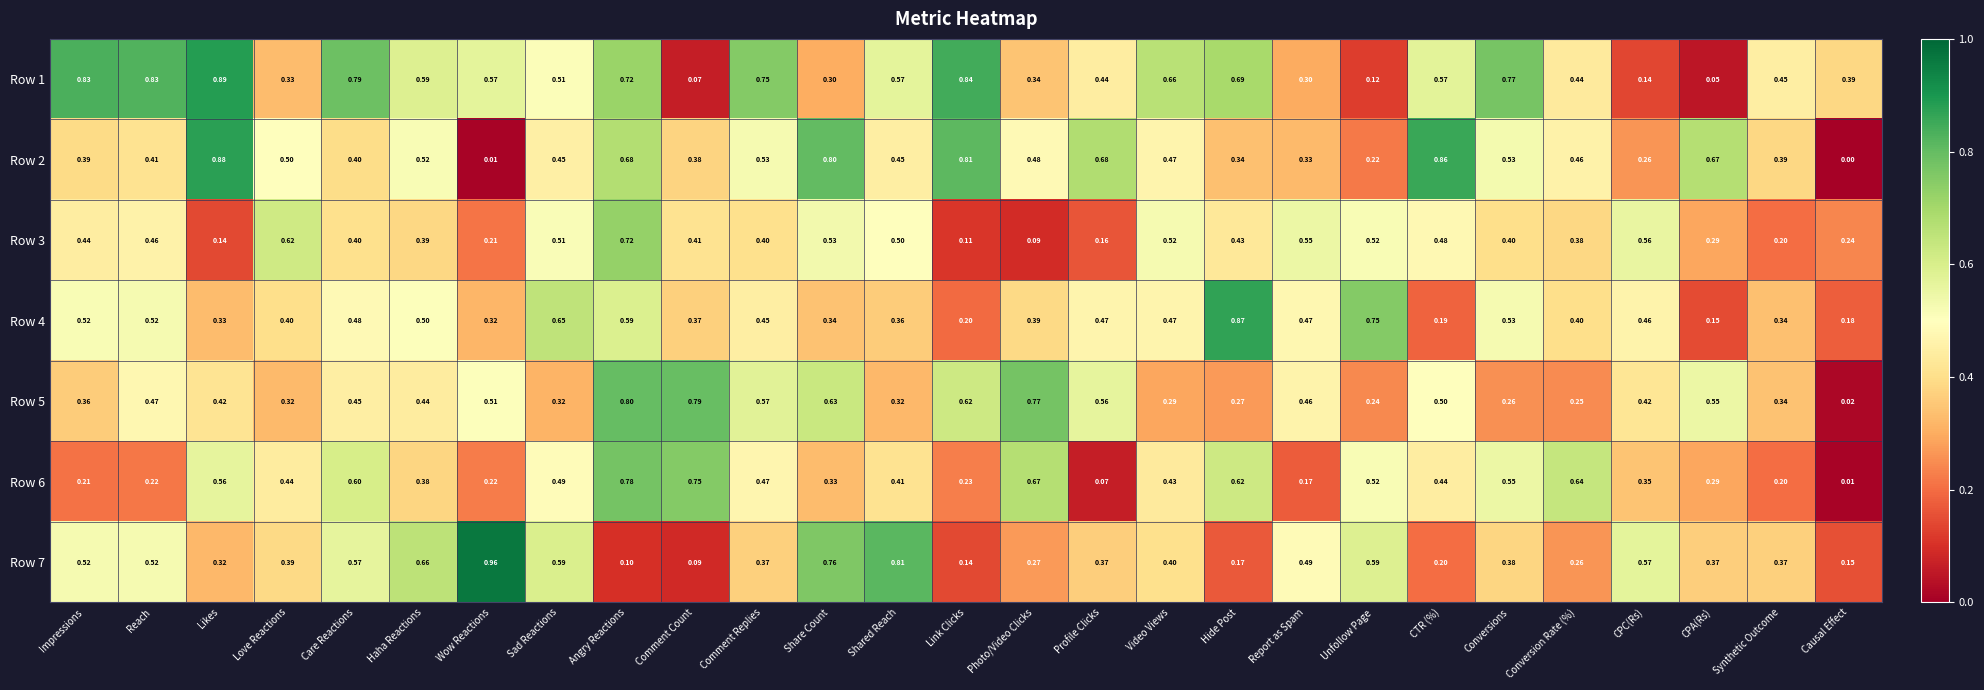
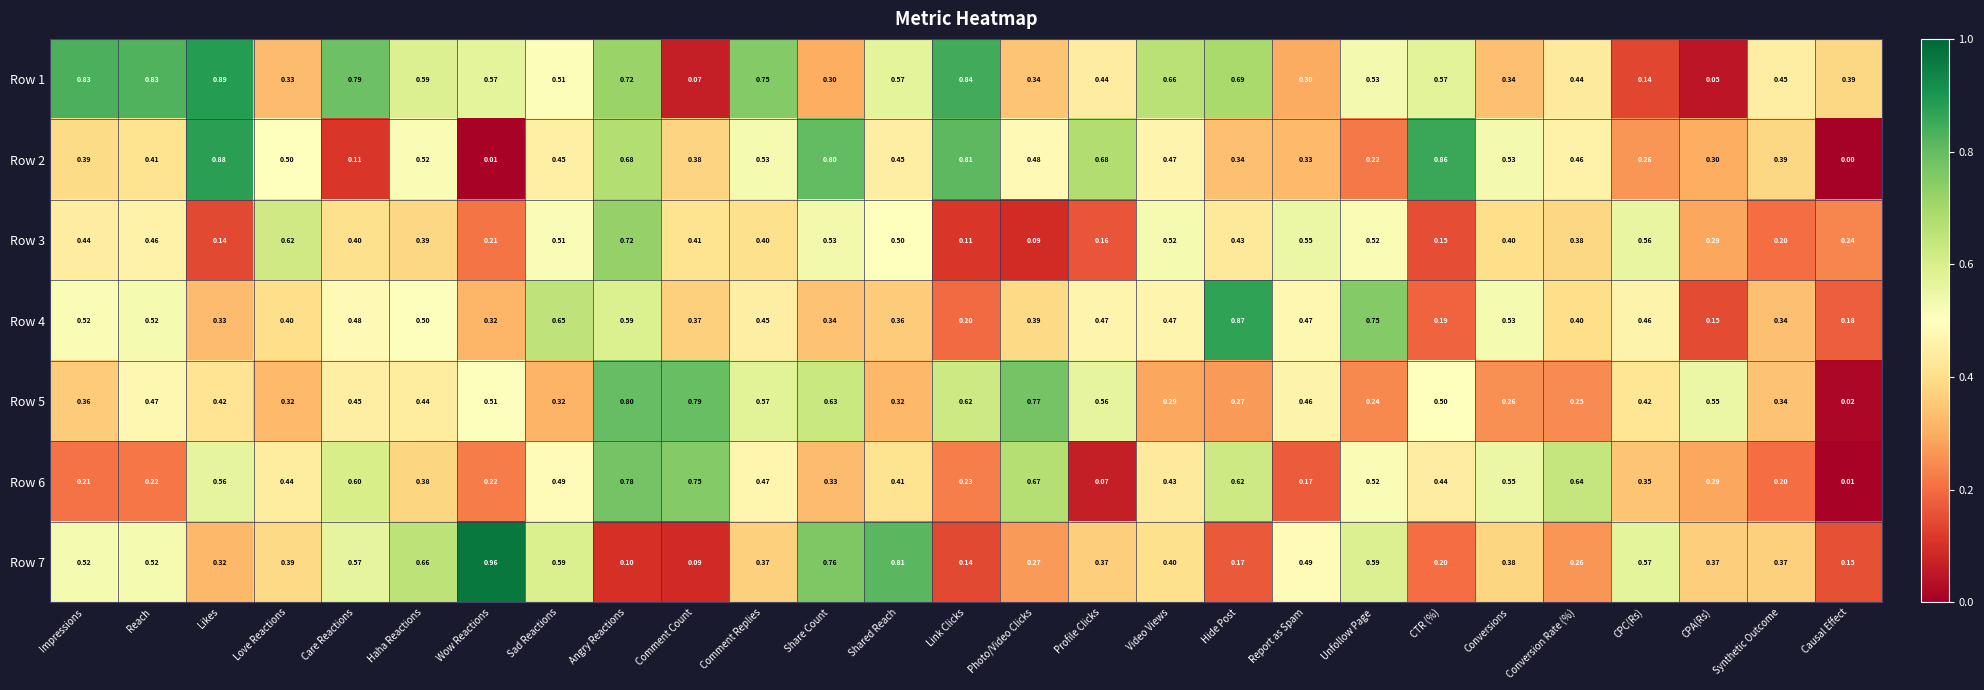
  {
    "Row 1": {
      "Impressions": 0.83,
      "Reach": 0.83,
      "Likes": 0.89,
      "Love Reactions": 0.33,
      "Care Reactions": 0.79,
      "Haha Reactions": 0.59,
      "Wow Reactions": 0.57,
      "Sad Reactions": 0.51,
      "Angry Reactions": 0.72,
      "Comment Count": 0.07,
      "Comment Replies": 0.75,
      "Share Count": 0.30,
      "Shared Reach": 0.57,
      "Link Clicks": 0.84,
      "Photo/Video Clicks": 0.34,
      "Profile Clicks": 0.44,
      "Video Views": 0.66,
      "Hide Post": 0.69,
      "Report as Spam": 0.30,
-     "Unfollow Page": 0.12,
+     "Unfollow Page": 0.53,
      "CTR (%)": 0.57,
-     "Conversions": 0.77,
+     "Conversions": 0.34,
      "Conversion Rate (%)": 0.44,
      "CPC(Rs)": 0.14,
      "CPA(Rs)": 0.05,
      "Synthetic Outcome": 0.45,
      "Causal Effect": 0.39
    },
    "Row 2": {
      "Impressions": 0.39,
      "Reach": 0.41,
      "Likes": 0.88,
      "Love Reactions": 0.50,
-     "Care Reactions": 0.40,
+     "Care Reactions": 0.11,
      "Haha Reactions": 0.52,
      "Wow Reactions": 0.01,
      "Sad Reactions": 0.45,
      "Angry Reactions": 0.68,
      "Comment Count": 0.38,
      "Comment Replies": 0.53,
      "Share Count": 0.80,
      "Shared Reach": 0.45,
      "Link Clicks": 0.81,
      "Photo/Video Clicks": 0.48,
      "Profile Clicks": 0.68,
      "Video Views": 0.47,
      "Hide Post": 0.34,
      "Report as Spam": 0.33,
      "Unfollow Page": 0.22,
      "CTR (%)": 0.86,
      "Conversions": 0.53,
      "Conversion Rate (%)": 0.46,
      "CPC(Rs)": 0.26,
-     "CPA(Rs)": 0.67,
+     "CPA(Rs)": 0.30,
      "Synthetic Outcome": 0.39,
      "Causal Effect": 0.00
    },
    "Row 3": {
      "Impressions": 0.44,
      "Reach": 0.46,
      "Likes": 0.14,
      "Love Reactions": 0.62,
      "Care Reactions": 0.40,
      "Haha Reactions": 0.39,
      "Wow Reactions": 0.21,
      "Sad Reactions": 0.51,
      "Angry Reactions": 0.72,
      "Comment Count": 0.41,
      "Comment Replies": 0.40,
      "Share Count": 0.53,
      "Shared Reach": 0.50,
      "Link Clicks": 0.11,
      "Photo/Video Clicks": 0.09,
      "Profile Clicks": 0.16,
      "Video Views": 0.52,
      "Hide Post": 0.43,
      "Report as Spam": 0.55,
      "Unfollow Page": 0.52,
-     "CTR (%)": 0.48,
+     "CTR (%)": 0.15,
      "Conversions": 0.40,
      "Conversion Rate (%)": 0.38,
      "CPC(Rs)": 0.56,
      "CPA(Rs)": 0.29,
      "Synthetic Outcome": 0.20,
      "Causal Effect": 0.24
    },
    "Row 4": {
      "Impressions": 0.52,
      "Reach": 0.52,
      "Likes": 0.33,
      "Love Reactions": 0.40,
      "Care Reactions": 0.48,
      "Haha Reactions": 0.50,
      "Wow Reactions": 0.32,
      "Sad Reactions": 0.65,
      "Angry Reactions": 0.59,
      "Comment Count": 0.37,
      "Comment Replies": 0.45,
      "Share Count": 0.34,
      "Shared Reach": 0.36,
      "Link Clicks": 0.20,
      "Photo/Video Clicks": 0.39,
      "Profile Clicks": 0.47,
      "Video Views": 0.47,
      "Hide Post": 0.87,
      "Report as Spam": 0.47,
      "Unfollow Page": 0.75,
      "CTR (%)": 0.19,
      "Conversions": 0.53,
      "Conversion Rate (%)": 0.40,
      "CPC(Rs)": 0.46,
      "CPA(Rs)": 0.15,
      "Synthetic Outcome": 0.34,
      "Causal Effect": 0.18
    },
    "Row 5": {
      "Impressions": 0.36,
      "Reach": 0.47,
      "Likes": 0.42,
      "Love Reactions": 0.32,
      "Care Reactions": 0.45,
      "Haha Reactions": 0.44,
      "Wow Reactions": 0.51,
      "Sad Reactions": 0.32,
      "Angry Reactions": 0.80,
      "Comment Count": 0.79,
      "Comment Replies": 0.57,
      "Share Count": 0.63,
      "Shared Reach": 0.32,
      "Link Clicks": 0.62,
      "Photo/Video Clicks": 0.77,
      "Profile Clicks": 0.56,
      "Video Views": 0.29,
      "Hide Post": 0.27,
      "Report as Spam": 0.46,
      "Unfollow Page": 0.24,
      "CTR (%)": 0.50,
      "Conversions": 0.26,
      "Conversion Rate (%)": 0.25,
      "CPC(Rs)": 0.42,
      "CPA(Rs)": 0.55,
      "Synthetic Outcome": 0.34,
      "Causal Effect": 0.02
    },
    "Row 6": {
      "Impressions": 0.21,
      "Reach": 0.22,
      "Likes": 0.56,
      "Love Reactions": 0.44,
      "Care Reactions": 0.60,
      "Haha Reactions": 0.38,
      "Wow Reactions": 0.22,
      "Sad Reactions": 0.49,
      "Angry Reactions": 0.78,
      "Comment Count": 0.75,
      "Comment Replies": 0.47,
      "Share Count": 0.33,
      "Shared Reach": 0.41,
      "Link Clicks": 0.23,
      "Photo/Video Clicks": 0.67,
      "Profile Clicks": 0.07,
      "Video Views": 0.43,
      "Hide Post": 0.62,
      "Report as Spam": 0.17,
      "Unfollow Page": 0.52,
      "CTR (%)": 0.44,
      "Conversions": 0.55,
      "Conversion Rate (%)": 0.64,
      "CPC(Rs)": 0.35,
      "CPA(Rs)": 0.29,
      "Synthetic Outcome": 0.20,
      "Causal Effect": 0.01
    },
    "Row 7": {
      "Impressions": 0.52,
      "Reach": 0.52,
      "Likes": 0.32,
      "Love Reactions": 0.39,
      "Care Reactions": 0.57,
      "Haha Reactions": 0.66,
      "Wow Reactions": 0.96,
      "Sad Reactions": 0.59,
      "Angry Reactions": 0.10,
      "Comment Count": 0.09,
      "Comment Replies": 0.37,
      "Share Count": 0.76,
      "Shared Reach": 0.81,
      "Link Clicks": 0.14,
      "Photo/Video Clicks": 0.27,
      "Profile Clicks": 0.37,
      "Video Views": 0.40,
      "Hide Post": 0.17,
      "Report as Spam": 0.49,
      "Unfollow Page": 0.59,
      "CTR (%)": 0.20,
      "Conversions": 0.38,
      "Conversion Rate (%)": 0.26,
      "CPC(Rs)": 0.57,
      "CPA(Rs)": 0.37,
      "Synthetic Outcome": 0.37,
      "Causal Effect": 0.15
    }
  }
